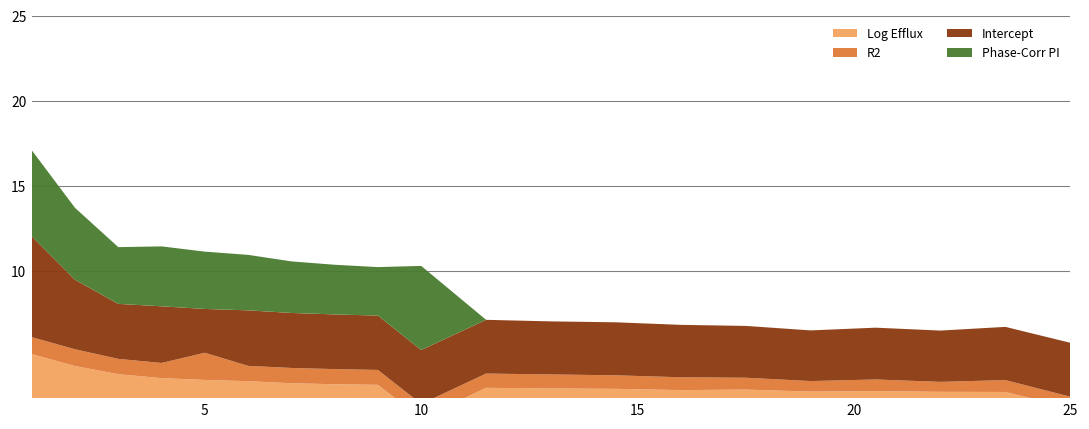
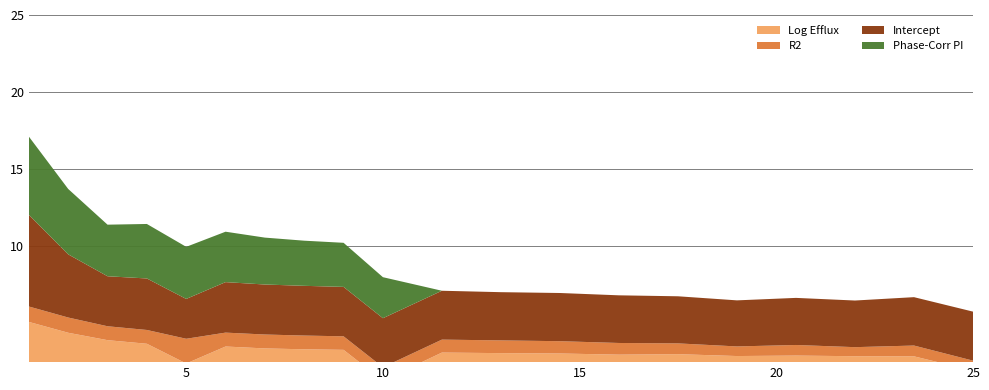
  {
    "Log Efflux": {
-     "5": 3.6
+     "5": 2.4
    },
    "R2": {
      "5": 1.6,
      "25": 0.7
    },
    "Intercept": {
      "5": 2.6,
      "10": 3.2
    },
    "Phase-Corr PI": {
      "5": 3.4,
-     "10": 5.0
+     "10": 2.7
    }
  }
